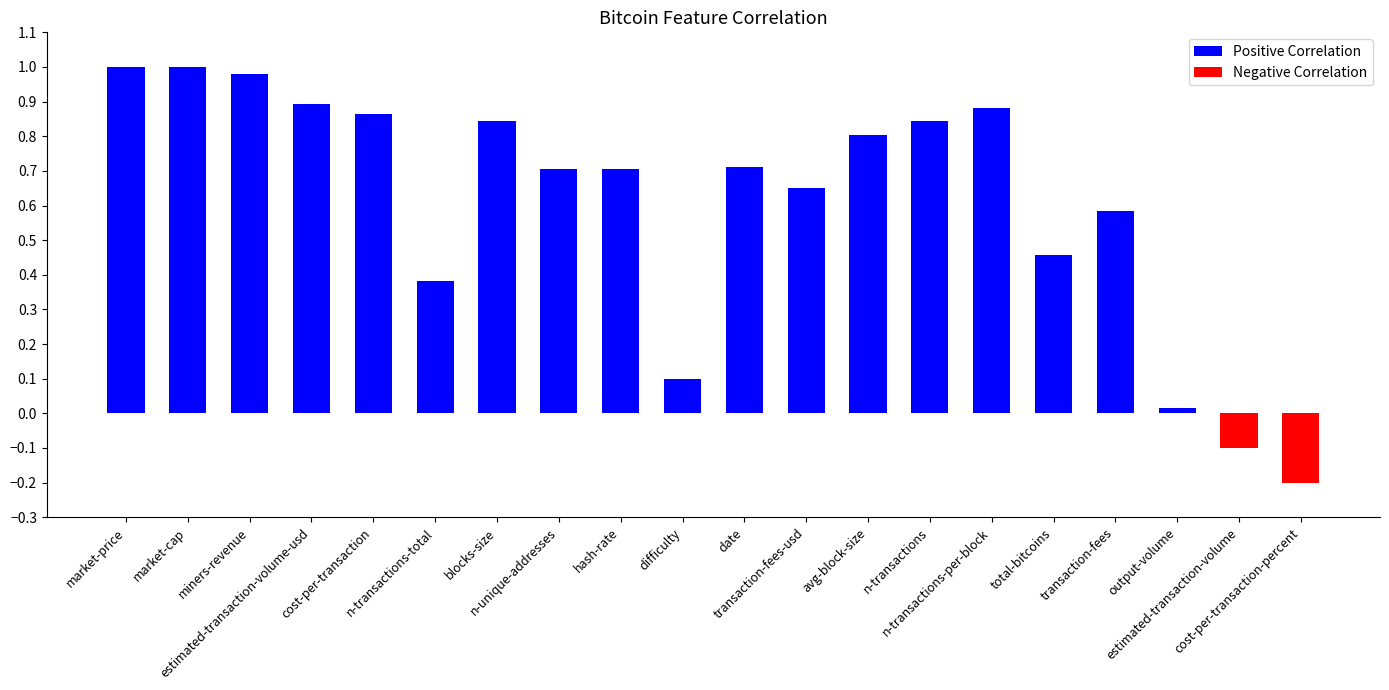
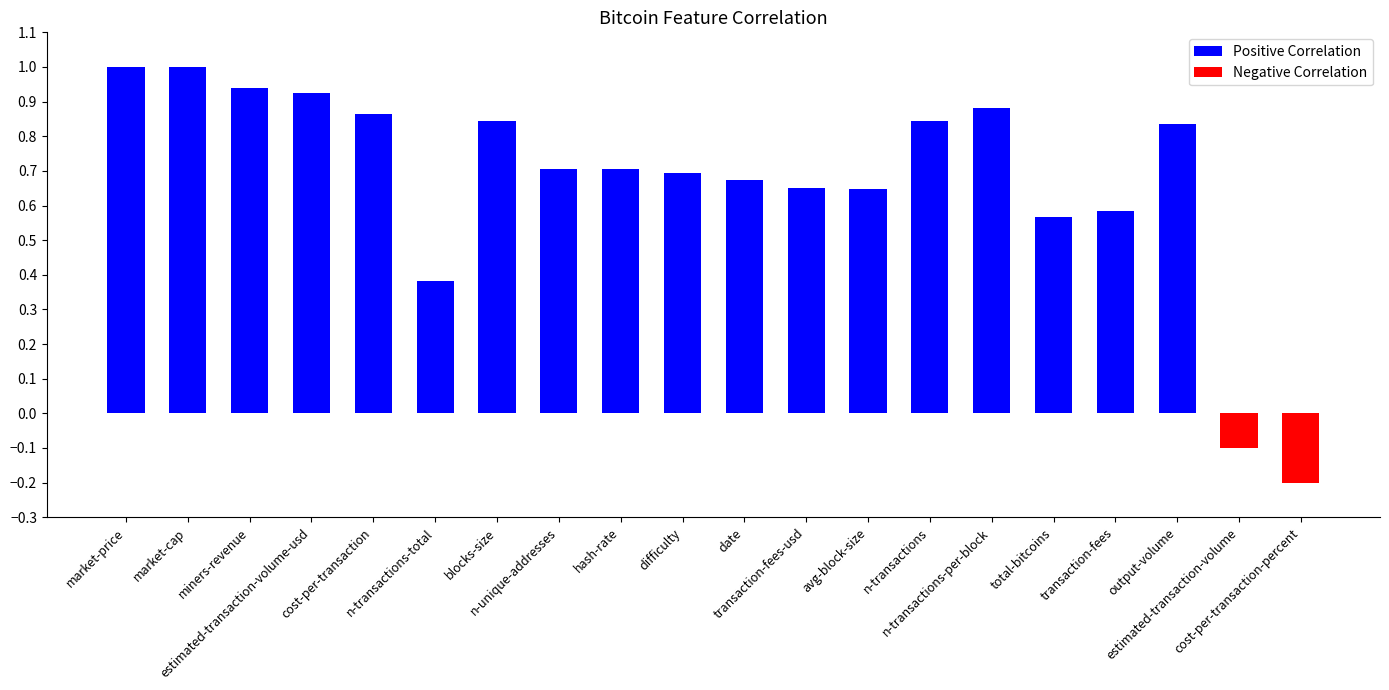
  {
    "market-price": 1.00,
    "market-cap": 1.00,
-   "miners-revenue": 0.98,
-   "estimated-transaction-volume-usd": 0.89,
+   "miners-revenue": 0.94,
+   "estimated-transaction-volume-usd": 0.93,
    "cost-per-transaction": 0.86,
    "n-transactions-total": 0.38,
    "blocks-size": 0.84,
    "n-unique-addresses": 0.70,
    "hash-rate": 0.70,
-   "difficulty": 0.10,
-   "date": 0.71,
+   "difficulty": 0.70,
+   "date": 0.67,
    "transaction-fees-usd": 0.65,
-   "avg-block-size": 0.80,
+   "avg-block-size": 0.65,
    "n-transactions": 0.84,
    "n-transactions-per-block": 0.88,
-   "total-bitcoins": 0.46,
+   "total-bitcoins": 0.57,
    "transaction-fees": 0.58,
-   "output-volume": 0.01,
+   "output-volume": 0.83,
    "estimated-transaction-volume": -0.10,
    "cost-per-transaction-percent": -0.20
  }
